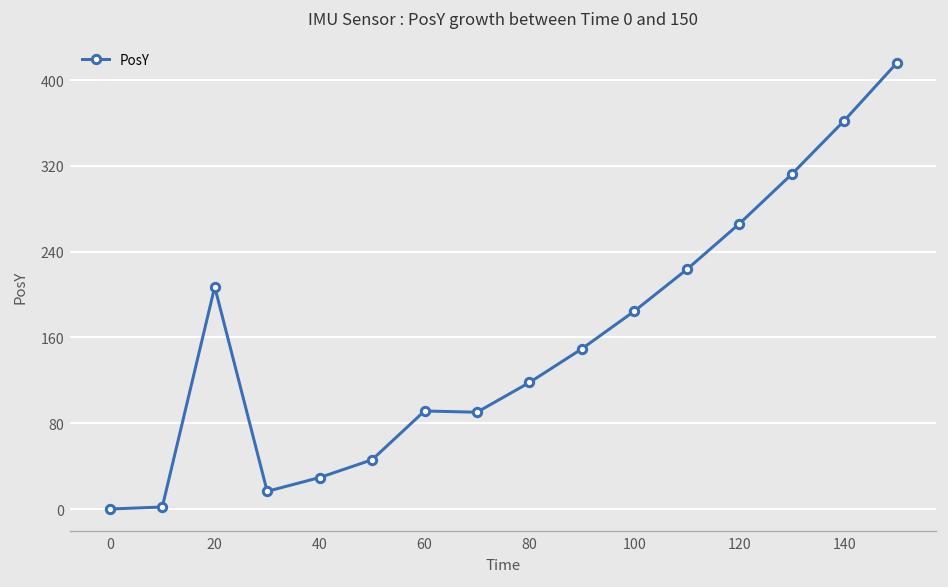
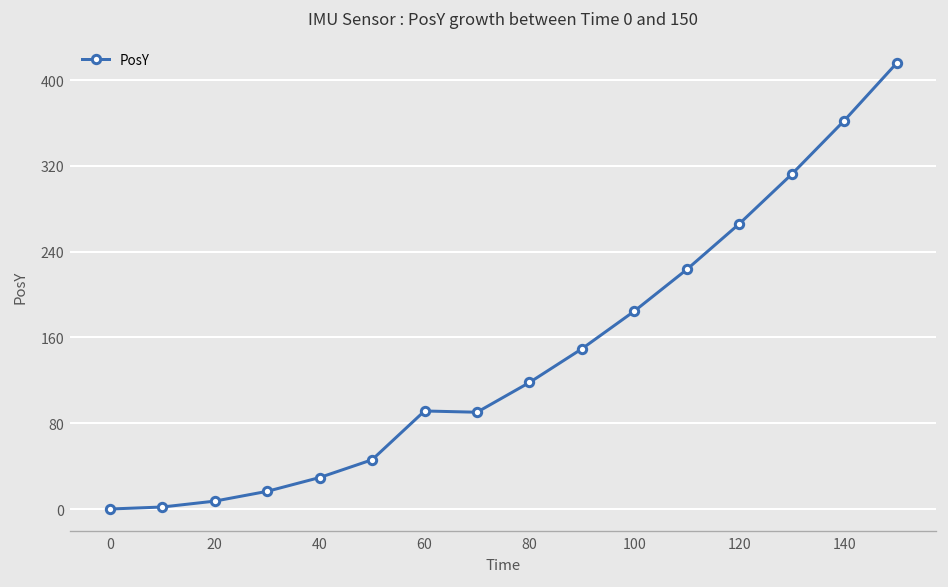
  {
    "0": 0,
-   "20": 210,
+   "20": 10,
    "40": 30,
    "60": 90,
    "80": 120,
    "100": 180,
    "120": 270,
    "140": 360
  }
